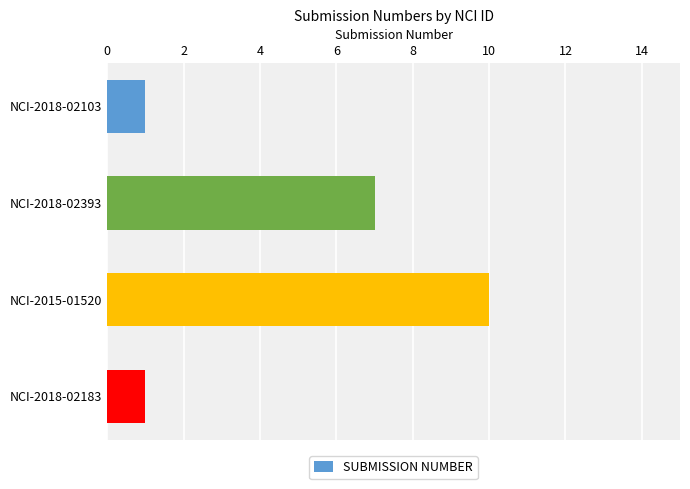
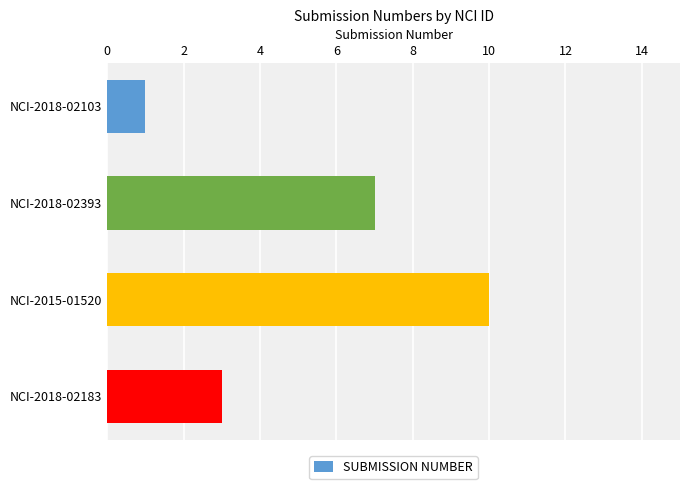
  {
    "NCI-2018-02103": 1,
    "NCI-2018-02393": 7,
    "NCI-2015-01520": 10,
-   "NCI-2018-02183": 1
+   "NCI-2018-02183": 3
  }
